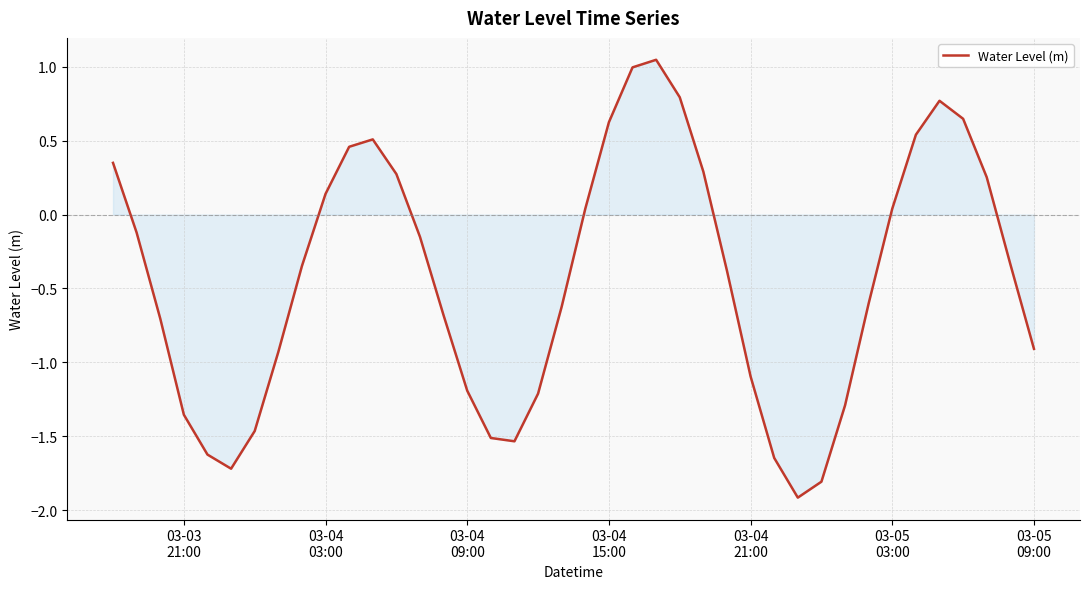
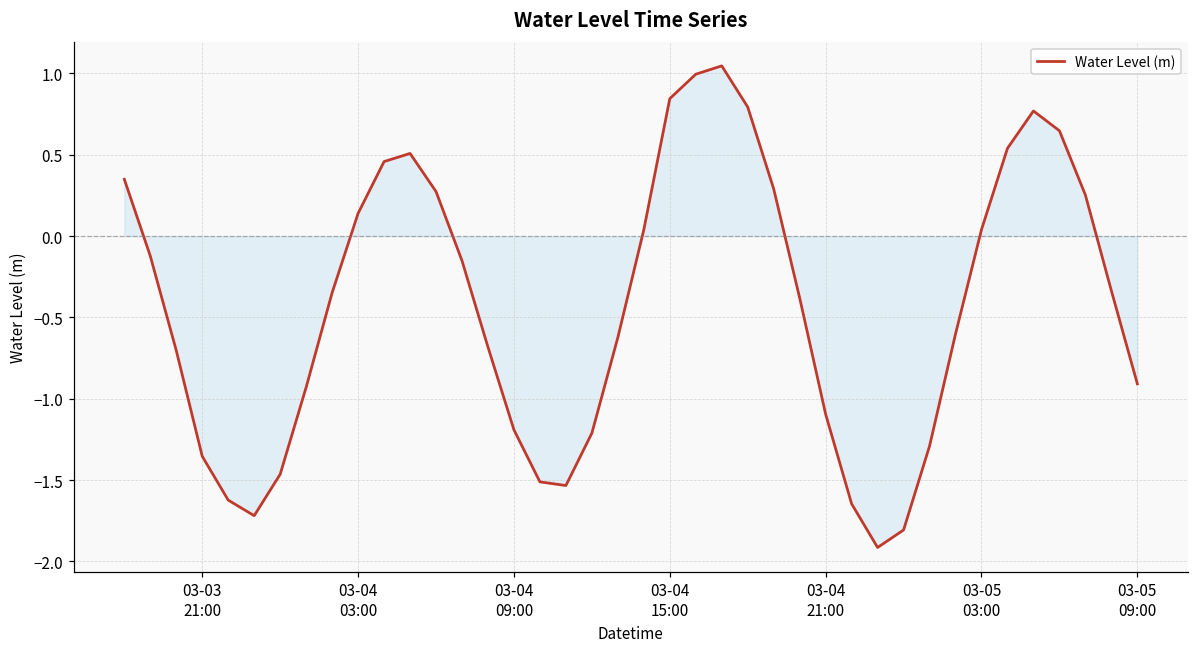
  {
    "Water Level (m)": {
      "03-03 21:00": -1.35,
      "03-04 09:00": -1.19,
-     "03-04 15:00": 0.62,
+     "03-04 15:00": 0.85,
      "03-04 21:00": -1.10,
      "03-05 09:00": -0.91
    }
  }
